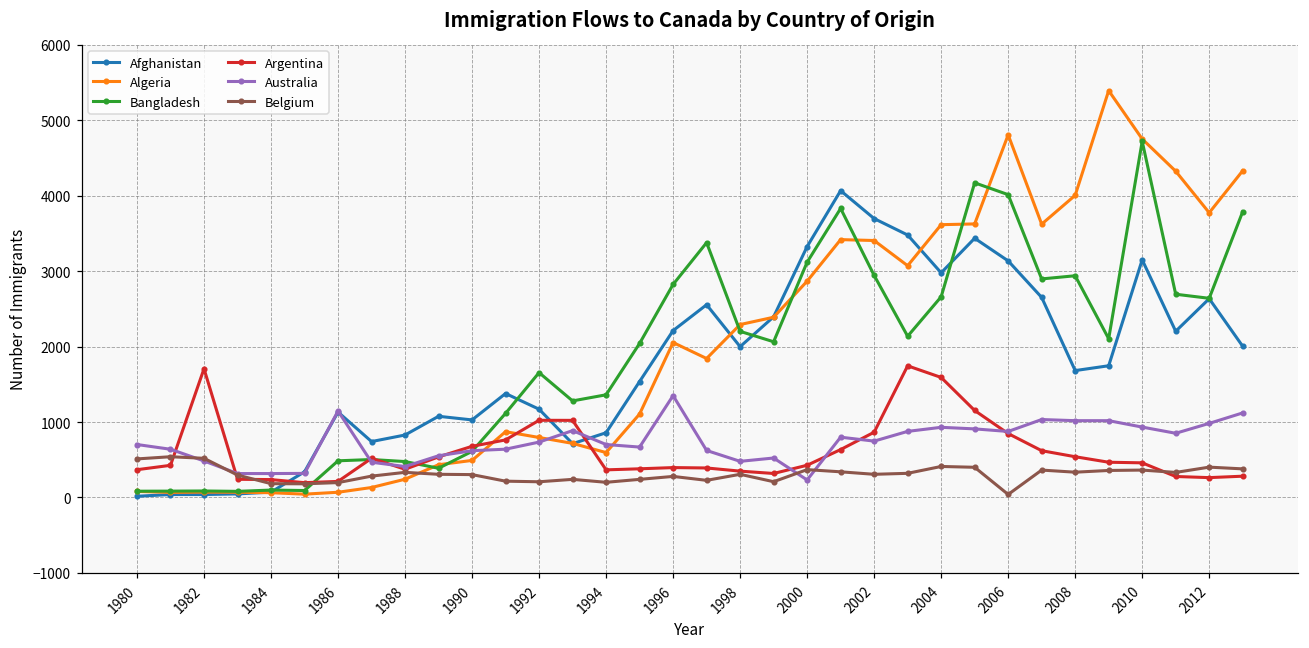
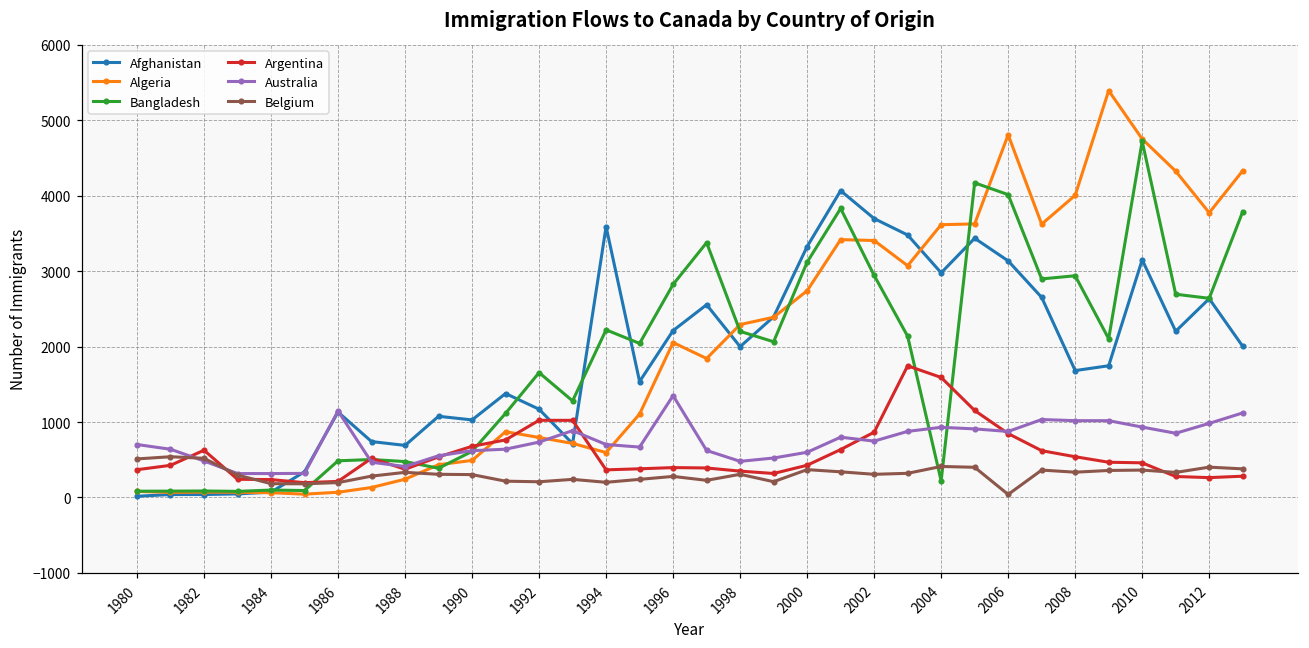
  {
    "Afghanistan": {
      "1980": 0,
-     "1988": 800,
+     "1988": 700,
      "1990": 1000,
      "1992": 1200,
-     "1994": 900,
+     "1994": 3600,
      "1996": 2200,
      "1998": 2000,
      "2000": 3300,
      "2002": 3700,
      "2004": 3000,
      "2006": 3100,
      "2008": 1700,
      "2010": 3200
    },
    "Algeria": {
      "1986": 100,
      "1988": 200,
      "1990": 500,
      "1992": 800,
      "1994": 600,
      "1996": 2100,
      "1998": 2300,
-     "2000": 2900,
+     "2000": 2700,
      "2002": 3400,
      "2004": 3600,
      "2006": 4800,
      "2008": 4000,
      "2012": 3800
    },
    "Bangladesh": {
      "1986": 500,
      "1988": 500,
      "1992": 1700,
-     "1994": 1400,
+     "1994": 2200,
      "1996": 2800,
      "1998": 2200,
      "2000": 3100,
      "2002": 2900,
-     "2004": 2700,
+     "2004": 200,
      "2006": 4000,
      "2008": 2900
    },
    "Argentina": {
      "1980": 400,
-     "1982": 1700,
+     "1982": 600,
      "1984": 200,
      "1990": 700,
      "1992": 1000,
      "1994": 400,
      "1996": 400,
      "1998": 300,
      "2000": 400,
      "2002": 900,
      "2004": 1600,
      "2008": 500,
      "2010": 500,
      "2012": 300
    },
    "Australia": {
      "1980": 700,
      "1984": 300,
      "1992": 700,
      "1994": 700,
      "1996": 1400,
      "1998": 500,
-     "2000": 200,
+     "2000": 600,
      "2002": 700,
      "2004": 900,
      "2008": 1000,
      "2010": 900,
      "2012": 1000
    },
    "Belgium": {
      "1980": 500,
      "1984": 200,
      "1988": 300,
      "1990": 300,
      "1992": 200,
      "1994": 200,
      "1996": 300,
      "1998": 300,
      "2000": 400,
      "2002": 300,
      "2004": 400,
      "2006": 0,
      "2008": 300,
      "2010": 400,
      "2012": 400
    }
  }
